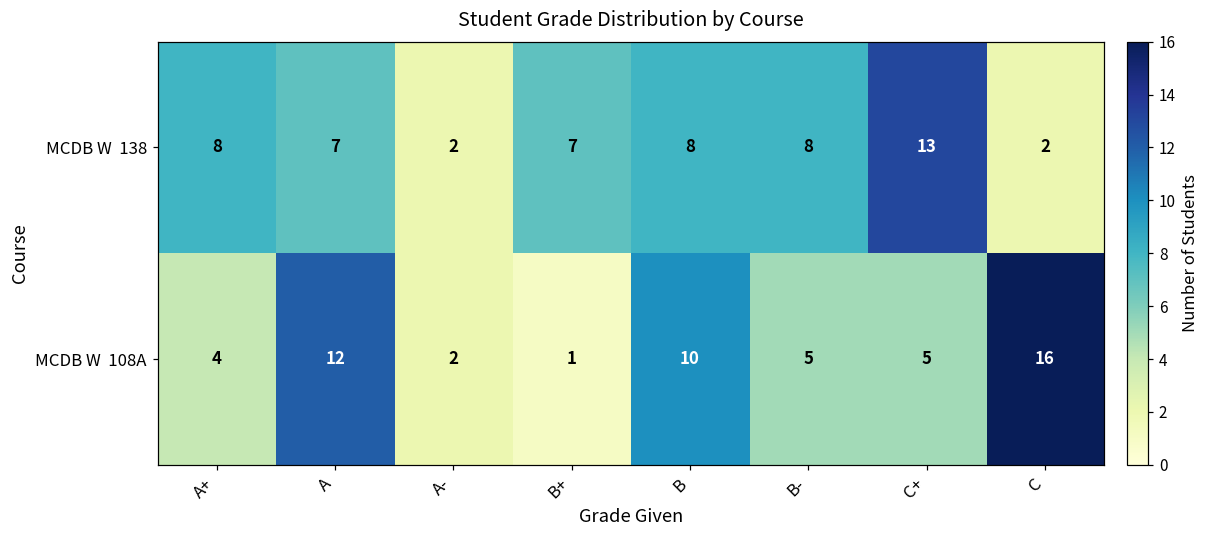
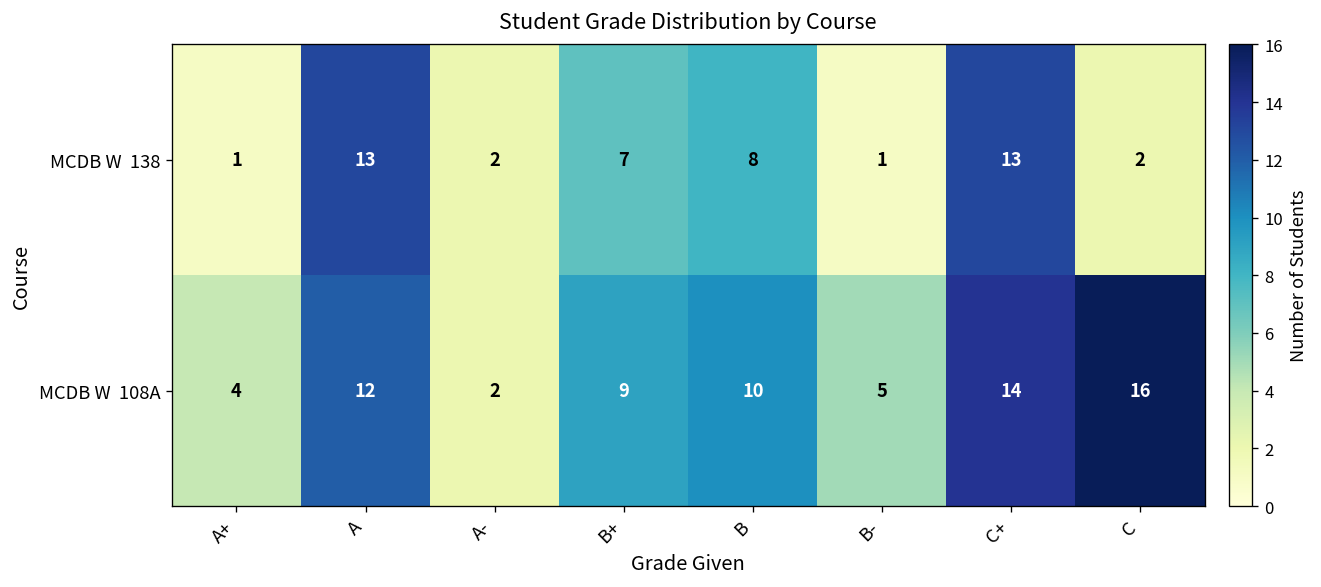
  {
    "MCDB W 138": {
-     "A+": 8,
-     "A": 7,
+     "A+": 1,
+     "A": 13,
      "A-": 2,
      "B+": 7,
      "B": 8,
-     "B-": 8,
+     "B-": 1,
      "C+": 13,
      "C": 2
    },
    "MCDB W 108A": {
      "A+": 4,
      "A": 12,
      "A-": 2,
-     "B+": 1,
+     "B+": 9,
      "B": 10,
      "B-": 5,
-     "C+": 5,
+     "C+": 14,
      "C": 16
    }
  }
